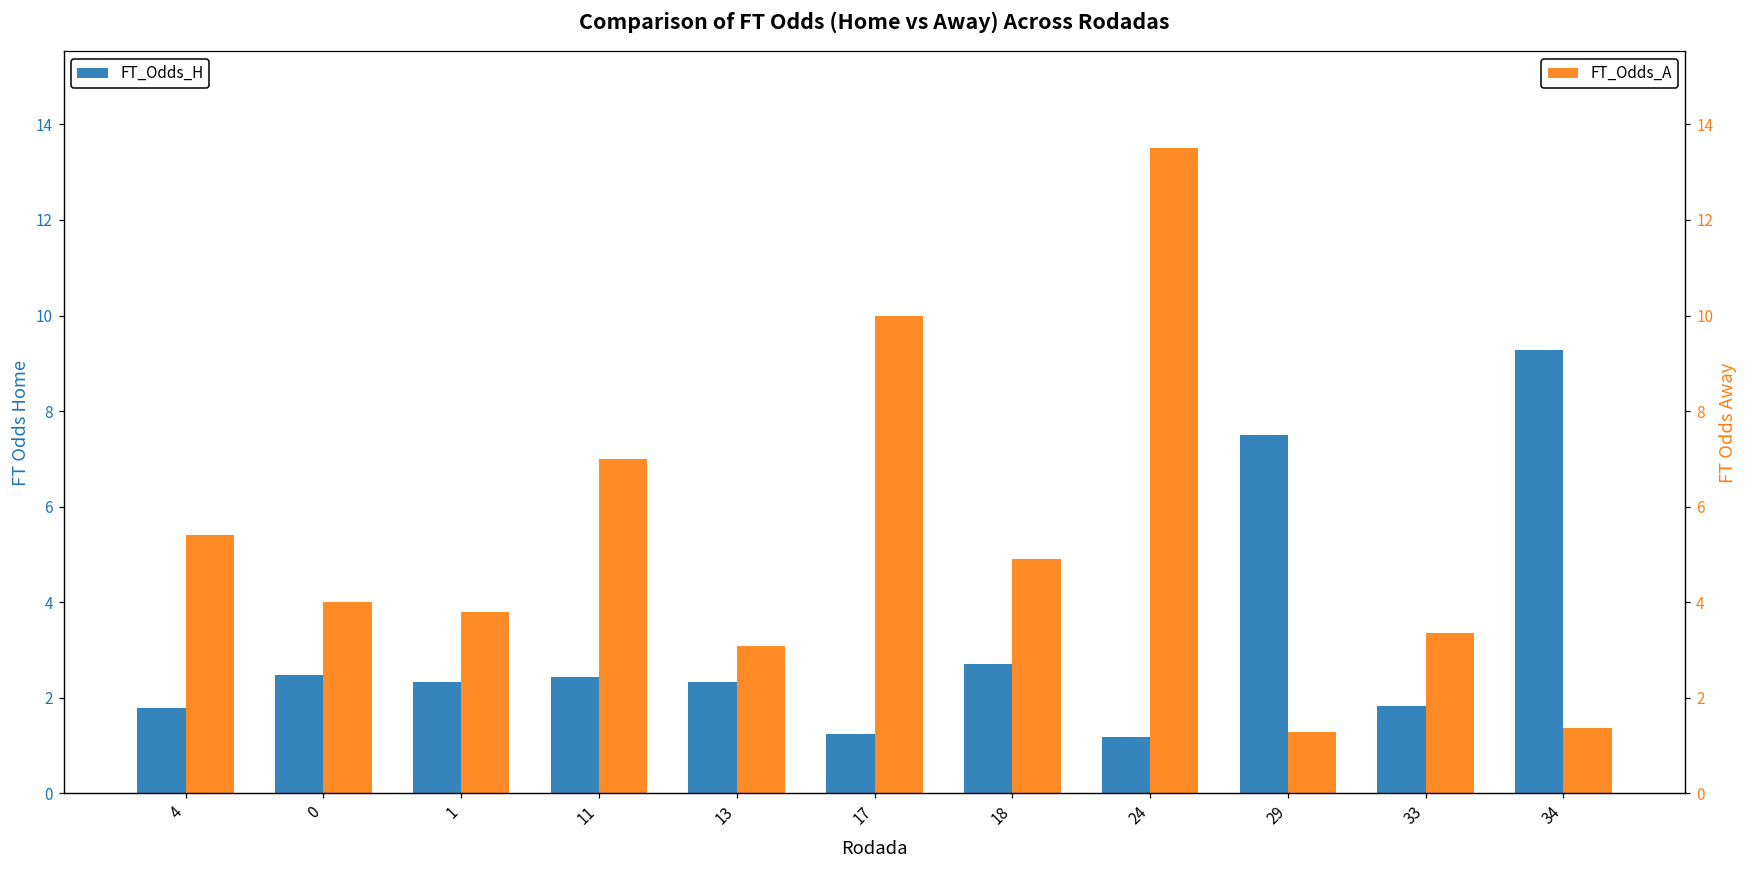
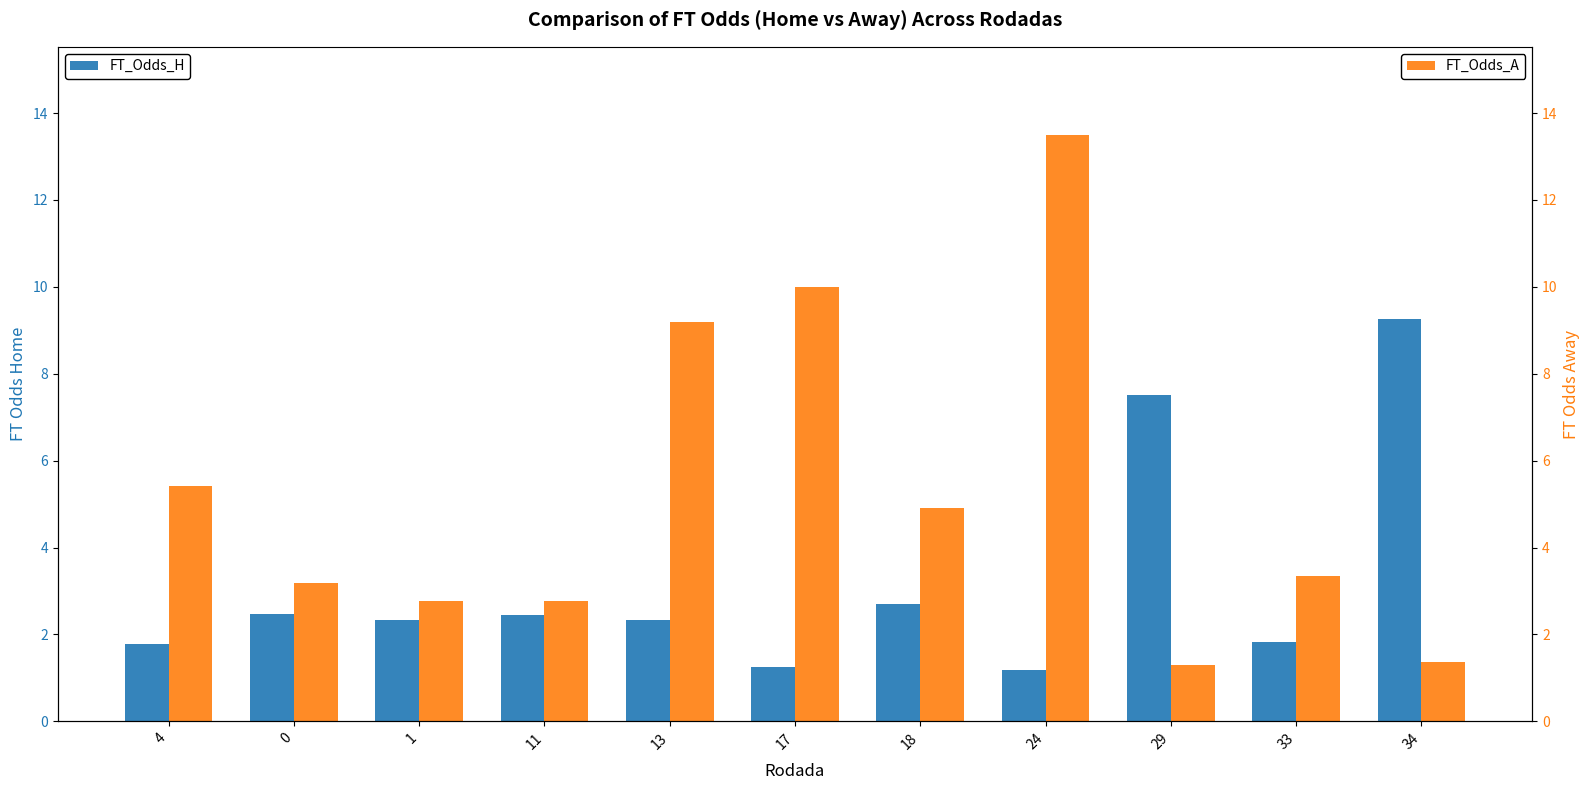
  {
    "FT_Odds_A": {
      "4": 5.4,
-     "0": 4.0,
-     "1": 3.8,
-     "11": 7.0,
-     "13": 3.1,
+     "0": 3.2,
+     "1": 2.8,
+     "11": 2.8,
+     "13": 9.2,
      "17": 10.0,
      "18": 4.9,
      "24": 13.5,
      "29": 1.3,
      "33": 3.4,
      "34": 1.4
    }
  }
